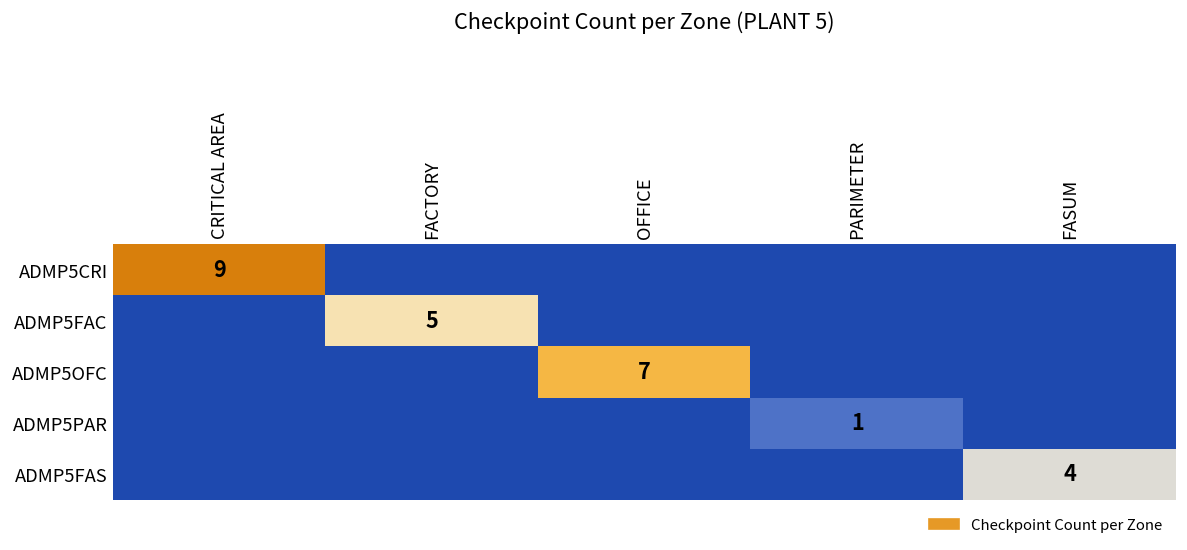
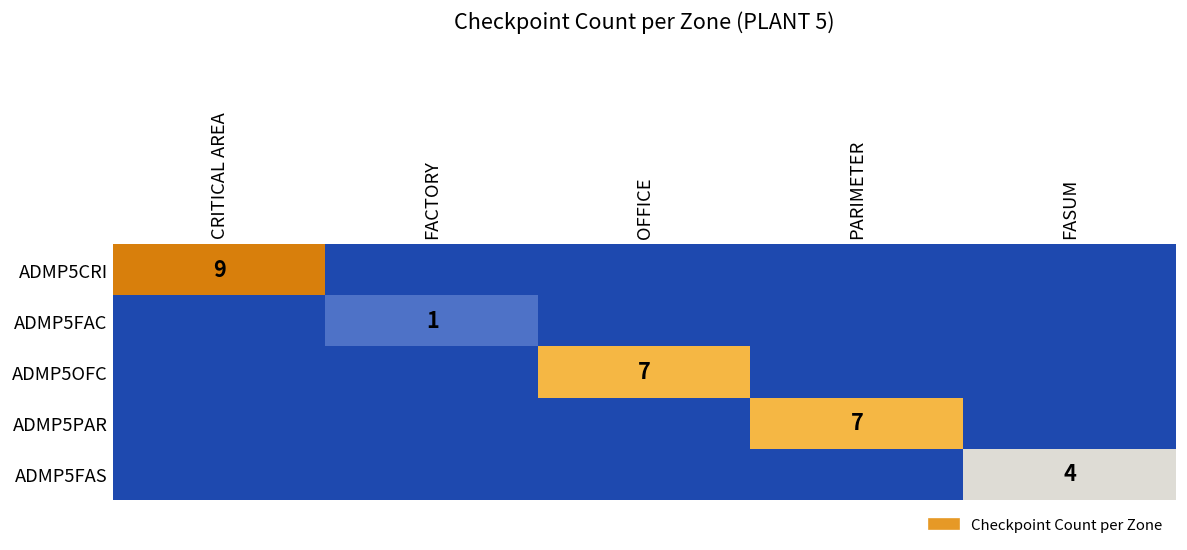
  {
    "ADMP5CRI": {
      "CRITICAL AREA": 9
    },
    "ADMP5FAC": {
-     "FACTORY": 5
+     "FACTORY": 1
    },
    "ADMP5OFC": {
      "OFFICE": 7
    },
    "ADMP5PAR": {
-     "PARIMETER": 1
+     "PARIMETER": 7
    },
    "ADMP5FAS": {
      "FASUM": 4
    }
  }
